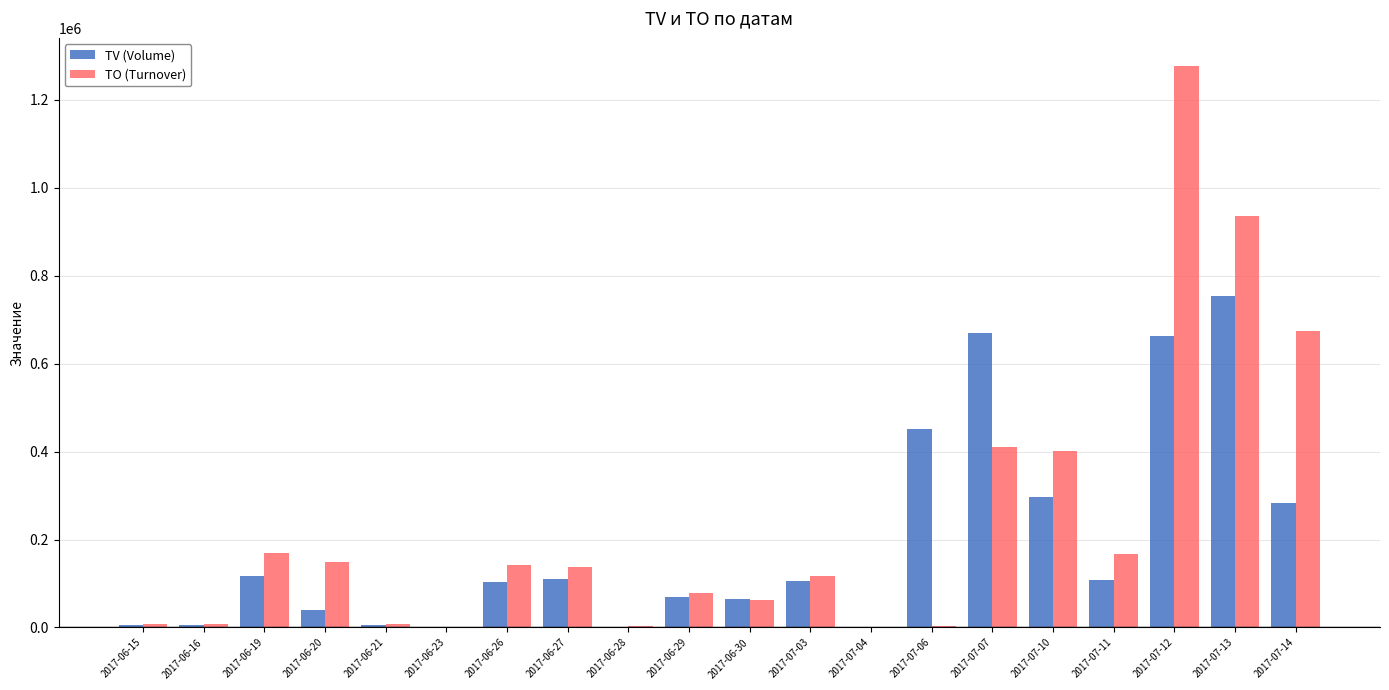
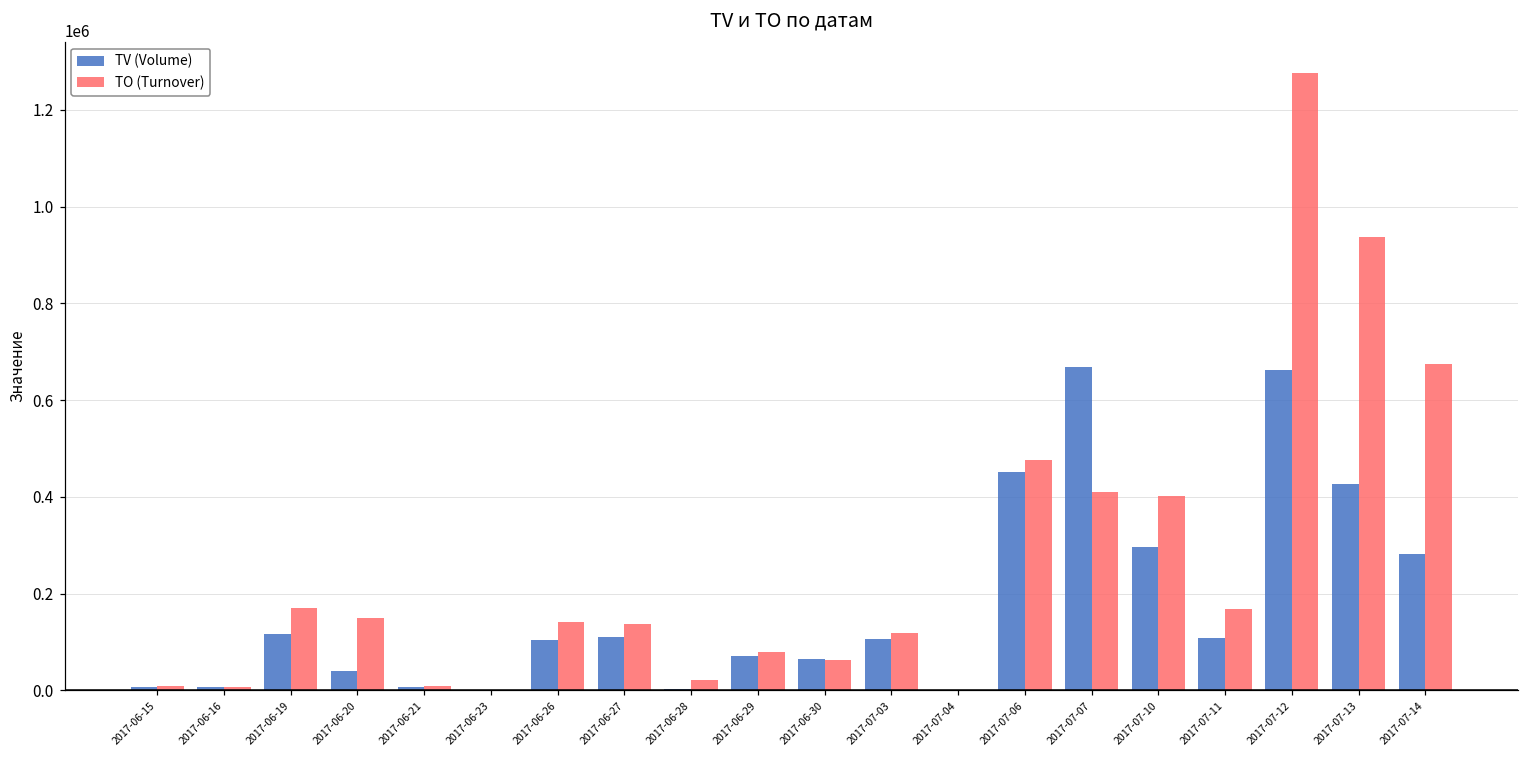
  {
    "TV (Volume)": {
      "2017-06-15": 10000,
      "2017-06-16": 10000,
      "2017-06-19": 120000,
      "2017-06-20": 40000,
      "2017-06-21": 10000,
      "2017-06-26": 100000,
      "2017-06-27": 110000,
      "2017-06-29": 70000,
      "2017-06-30": 70000,
      "2017-07-03": 110000,
      "2017-07-06": 450000,
      "2017-07-07": 670000,
      "2017-07-10": 300000,
      "2017-07-11": 110000,
      "2017-07-12": 660000,
-     "2017-07-13": 750000,
+     "2017-07-13": 430000,
      "2017-07-14": 280000
    },
    "TO (Turnover)": {
      "2017-06-15": 10000,
      "2017-06-16": 10000,
      "2017-06-19": 170000,
      "2017-06-20": 150000,
      "2017-06-21": 10000,
      "2017-06-26": 140000,
      "2017-06-27": 140000,
-     "2017-06-28": 0,
+     "2017-06-28": 20000,
      "2017-06-29": 80000,
      "2017-06-30": 60000,
      "2017-07-03": 120000,
-     "2017-07-06": 0,
+     "2017-07-06": 480000,
      "2017-07-07": 410000,
      "2017-07-10": 400000,
      "2017-07-11": 170000,
      "2017-07-12": 1280000,
      "2017-07-13": 940000,
      "2017-07-14": 670000
    }
  }
